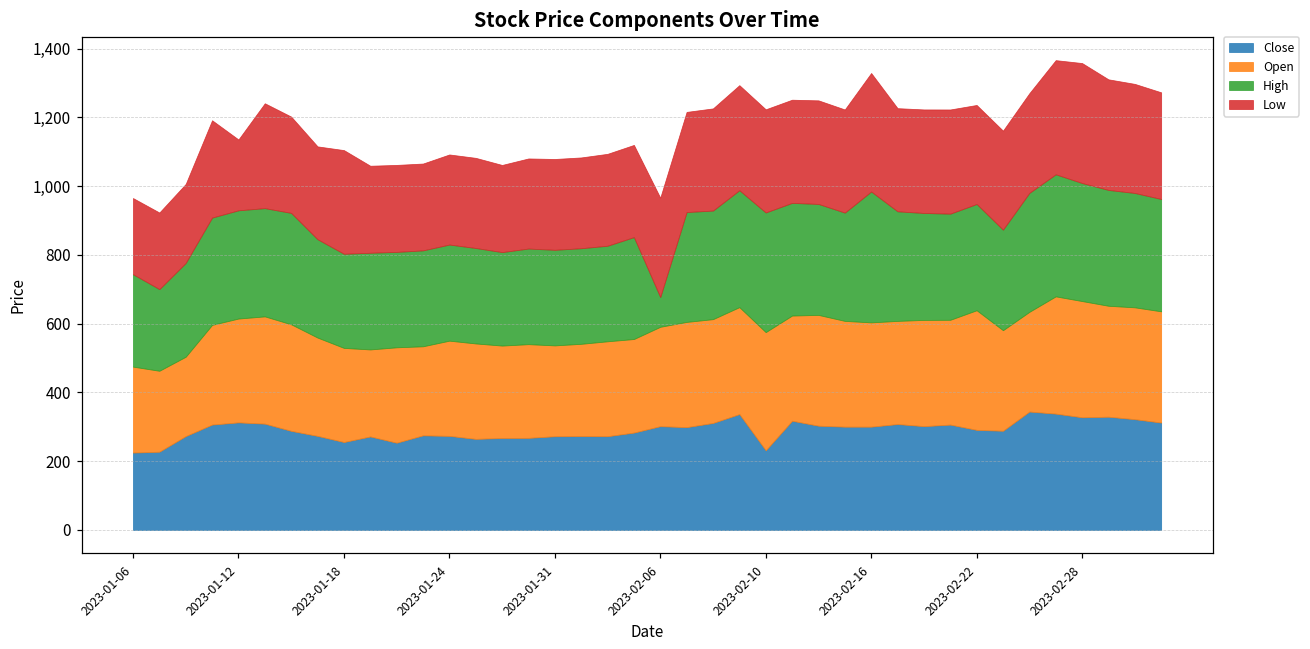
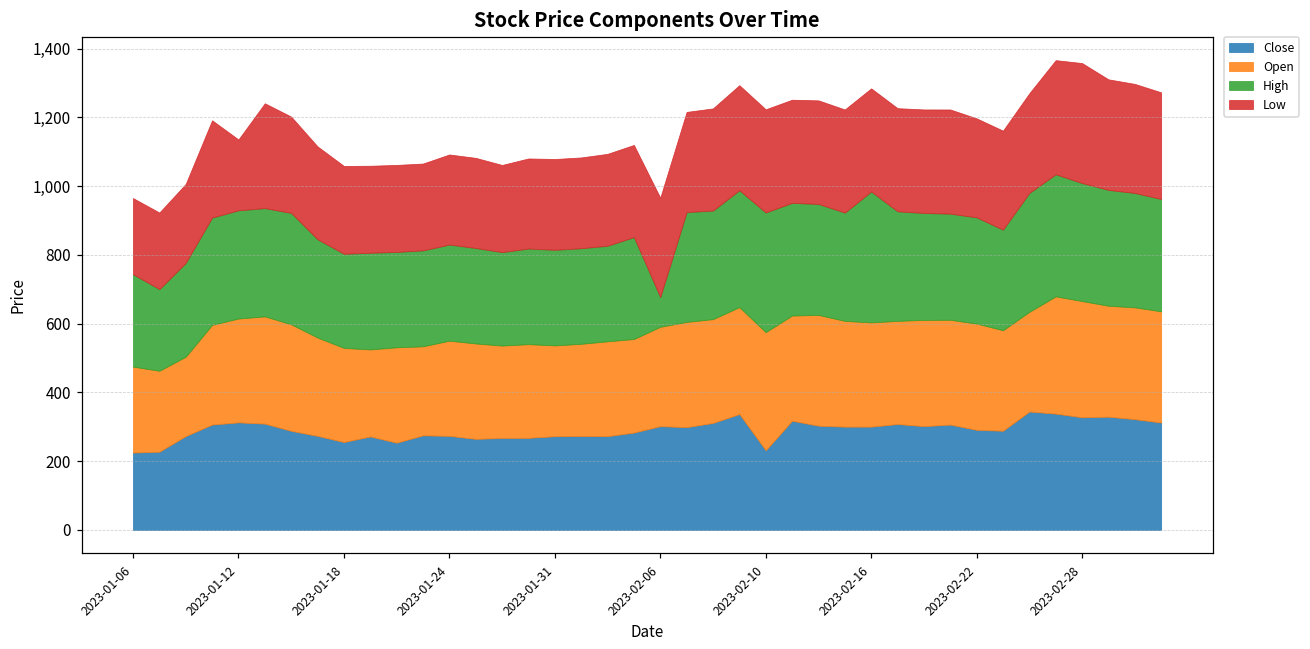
  {
    "Close": {
      "2023-01-06": 220,
      "2023-01-12": 310,
      "2023-01-18": 260,
      "2023-01-24": 270,
      "2023-01-31": 270,
      "2023-02-06": 300,
      "2023-02-10": 230,
      "2023-02-16": 300,
      "2023-02-22": 290,
      "2023-02-28": 330
    },
    "Open": {
      "2023-01-06": 250,
      "2023-01-12": 300,
      "2023-01-18": 270,
      "2023-01-24": 280,
      "2023-01-31": 260,
      "2023-02-06": 290,
      "2023-02-10": 340,
      "2023-02-16": 300,
-     "2023-02-22": 350,
+     "2023-02-22": 310,
      "2023-02-28": 340
    },
    "High": {
      "2023-01-06": 270,
      "2023-01-12": 310,
      "2023-01-18": 270,
      "2023-01-24": 280,
      "2023-01-31": 280,
      "2023-02-06": 90,
      "2023-02-10": 350,
      "2023-02-16": 380,
      "2023-02-22": 310,
      "2023-02-28": 340
    },
    "Low": {
      "2023-01-06": 220,
      "2023-01-12": 210,
-     "2023-01-18": 300,
+     "2023-01-18": 260,
      "2023-01-24": 260,
      "2023-01-31": 260,
      "2023-02-06": 290,
      "2023-02-10": 300,
-     "2023-02-16": 340,
+     "2023-02-16": 300,
      "2023-02-22": 290,
      "2023-02-28": 350
    }
  }
